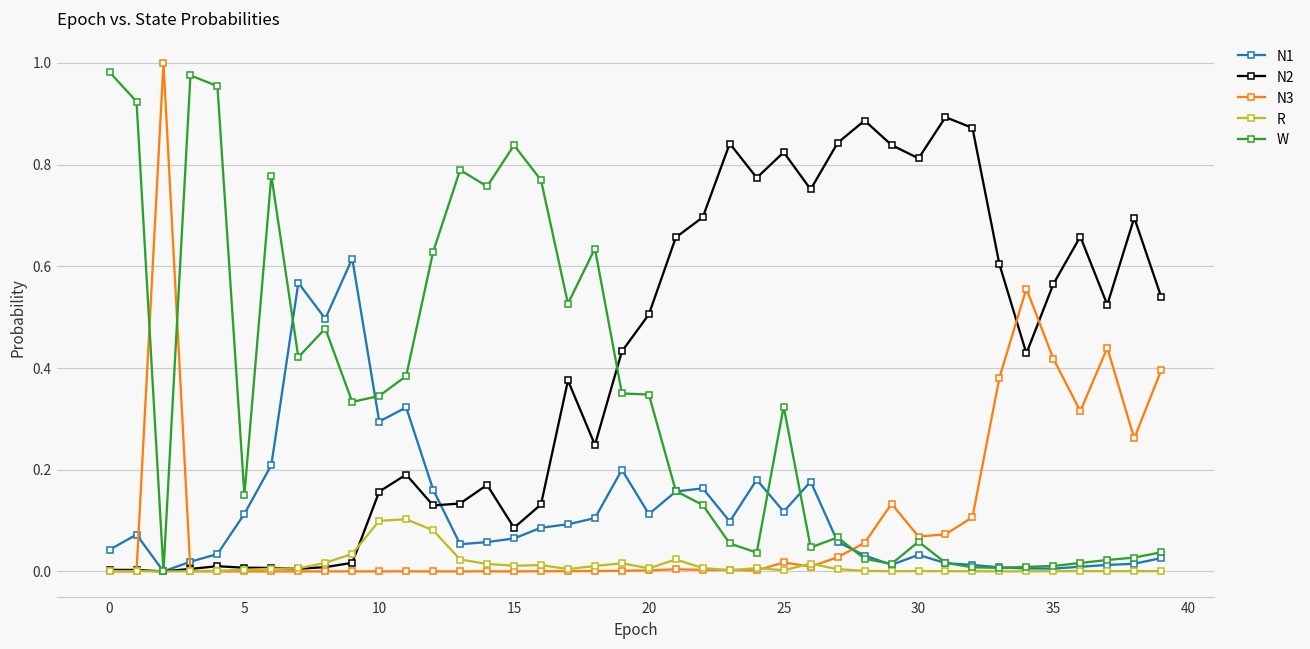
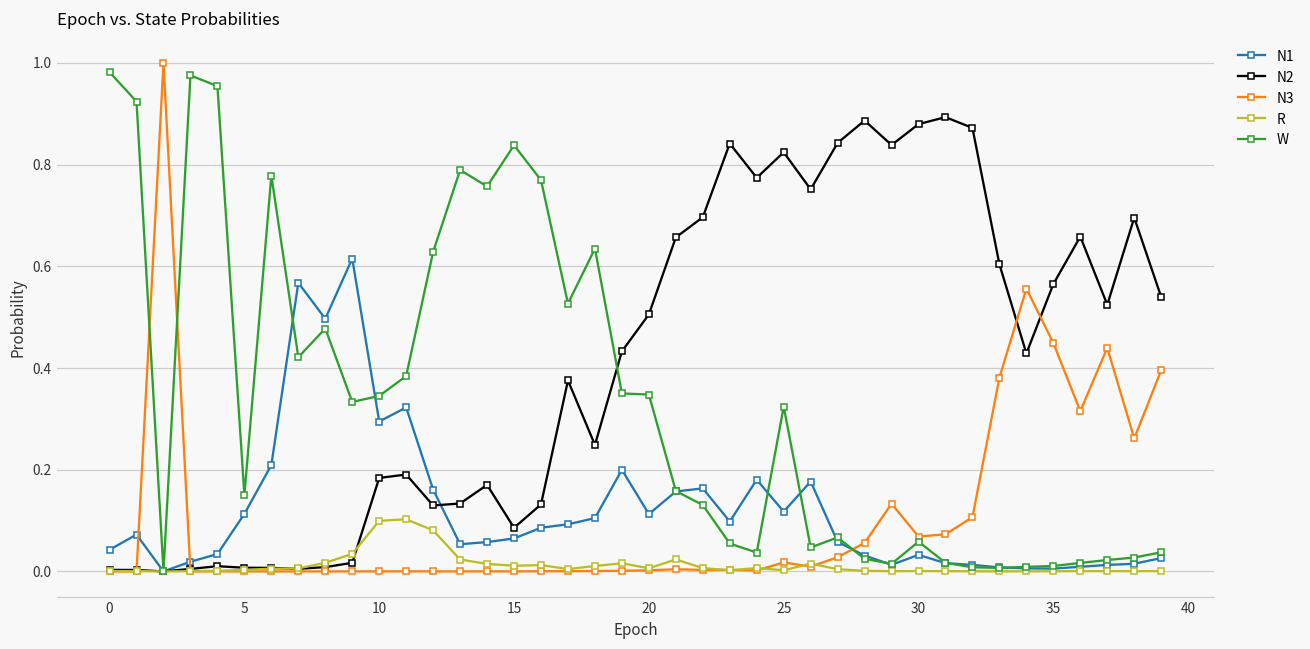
  {
    "N1": {
      "0": 0.04,
      "5": 0.11,
      "10": 0.29,
      "15": 0.06,
      "20": 0.11,
      "25": 0.12,
      "30": 0.03
    },
    "N2": {
-     "10": 0.16,
+     "10": 0.18,
      "15": 0.09,
      "20": 0.51,
      "25": 0.82,
-     "30": 0.81,
+     "30": 0.88,
      "35": 0.57
    },
    "N3": {
      "10": 0.00,
      "15": 0.00,
      "25": 0.02,
      "30": 0.07,
-     "35": 0.42
+     "35": 0.45
    },
    "R": {
      "10": 0.10,
      "15": 0.01,
      "25": 0.00,
      "30": 0.00
    },
    "W": {
      "0": 0.98,
      "5": 0.15,
      "10": 0.35,
      "15": 0.84,
      "20": 0.35,
      "25": 0.32,
      "30": 0.06
    }
  }
